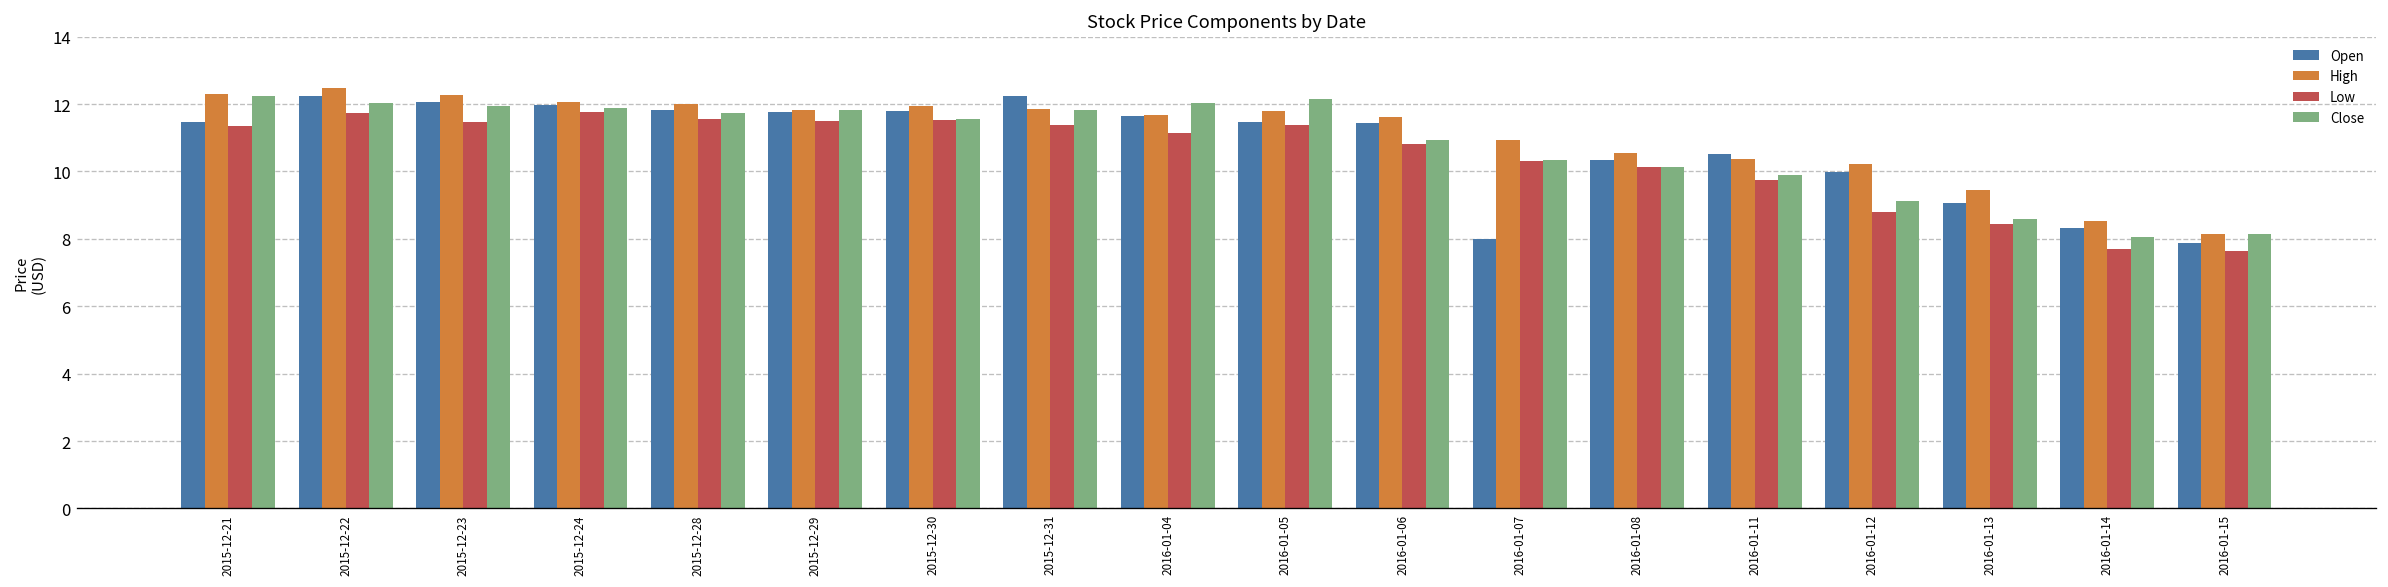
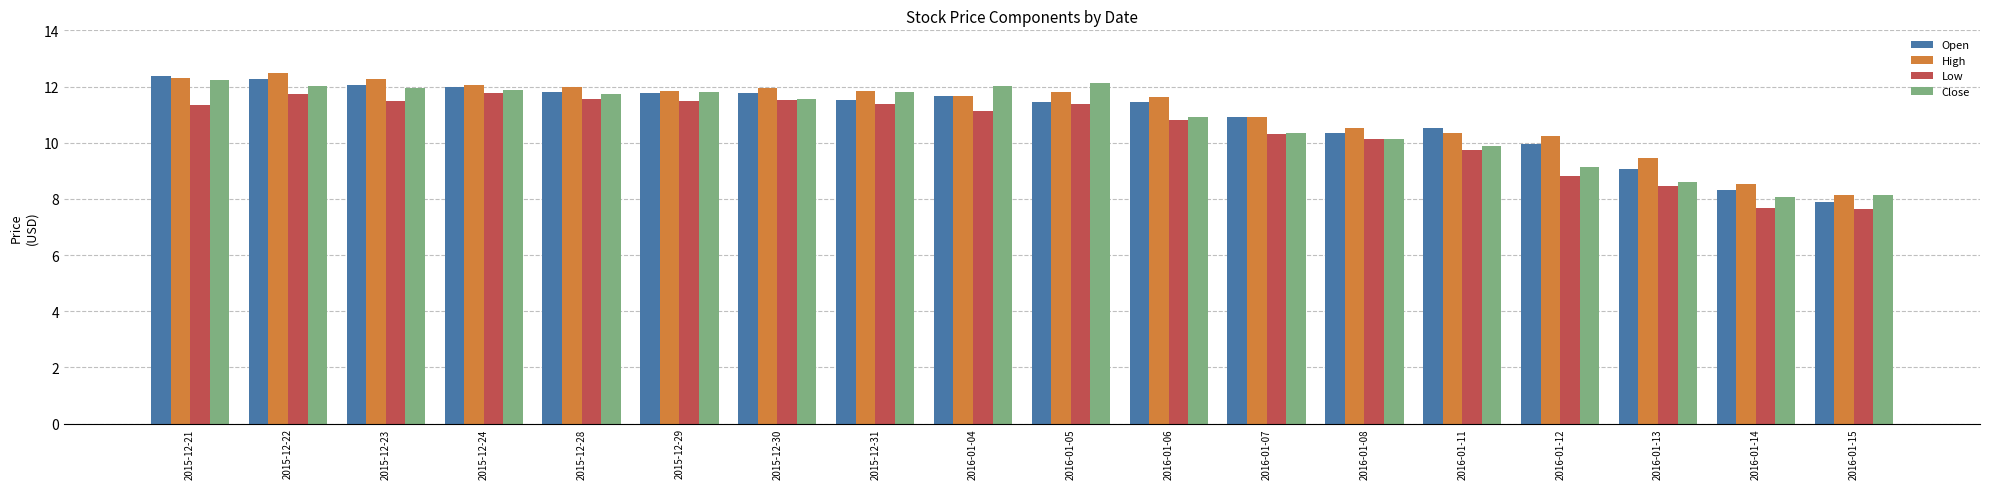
  {
    "Open": {
-     "2015-12-21": 11.5,
+     "2015-12-21": 12.4,
      "2015-12-22": 12.3,
      "2015-12-23": 12.1,
      "2015-12-24": 12.0,
      "2015-12-28": 11.8,
      "2015-12-29": 11.8,
      "2015-12-30": 11.8,
-     "2015-12-31": 12.2,
+     "2015-12-31": 11.5,
      "2016-01-04": 11.7,
      "2016-01-05": 11.5,
      "2016-01-06": 11.4,
-     "2016-01-07": 8.0,
+     "2016-01-07": 10.9,
      "2016-01-08": 10.4,
      "2016-01-11": 10.5,
      "2016-01-12": 10.0,
      "2016-01-13": 9.1,
      "2016-01-14": 8.3,
      "2016-01-15": 7.9
    },
    "Close": {
      "2015-12-21": 12.2,
      "2015-12-22": 12.0,
      "2015-12-23": 12.0,
      "2015-12-24": 11.9,
      "2015-12-28": 11.7,
      "2015-12-29": 11.8,
      "2015-12-30": 11.6,
      "2015-12-31": 11.8,
      "2016-01-04": 12.0,
      "2016-01-05": 12.1,
      "2016-01-06": 10.9,
      "2016-01-07": 10.3,
      "2016-01-08": 10.1,
      "2016-01-11": 9.9,
      "2016-01-12": 9.1,
      "2016-01-13": 8.6,
      "2016-01-14": 8.1,
      "2016-01-15": 8.1
    }
  }
